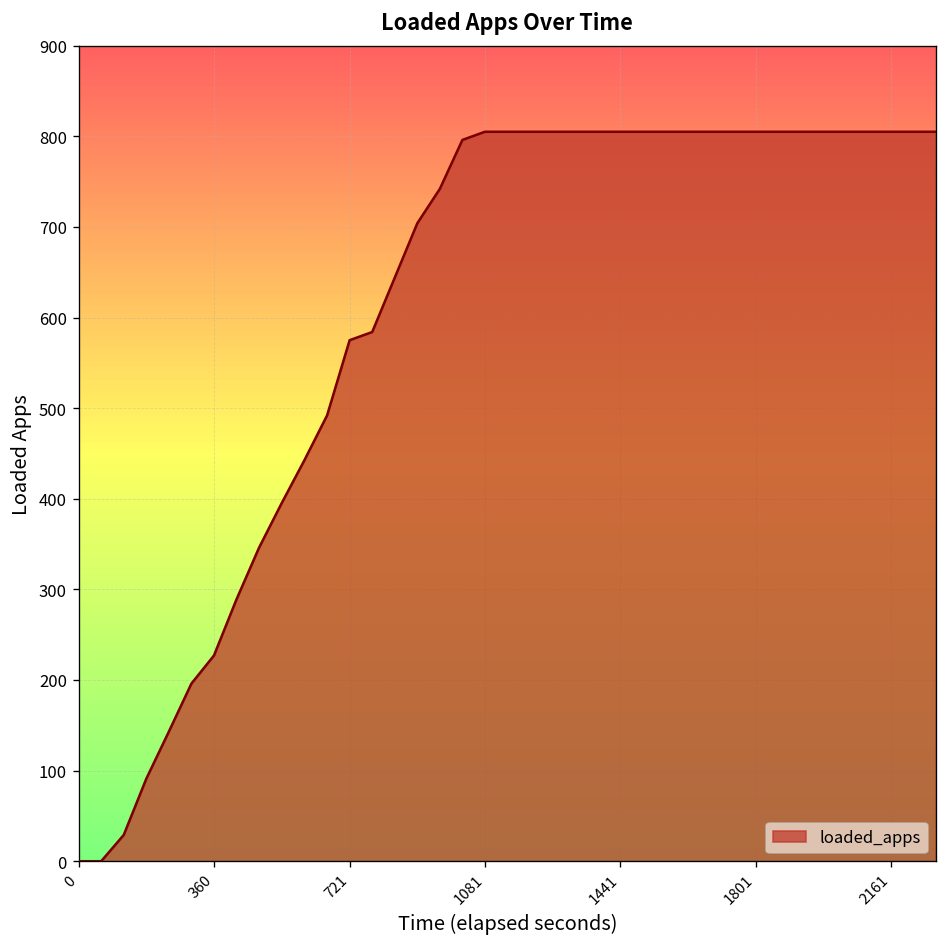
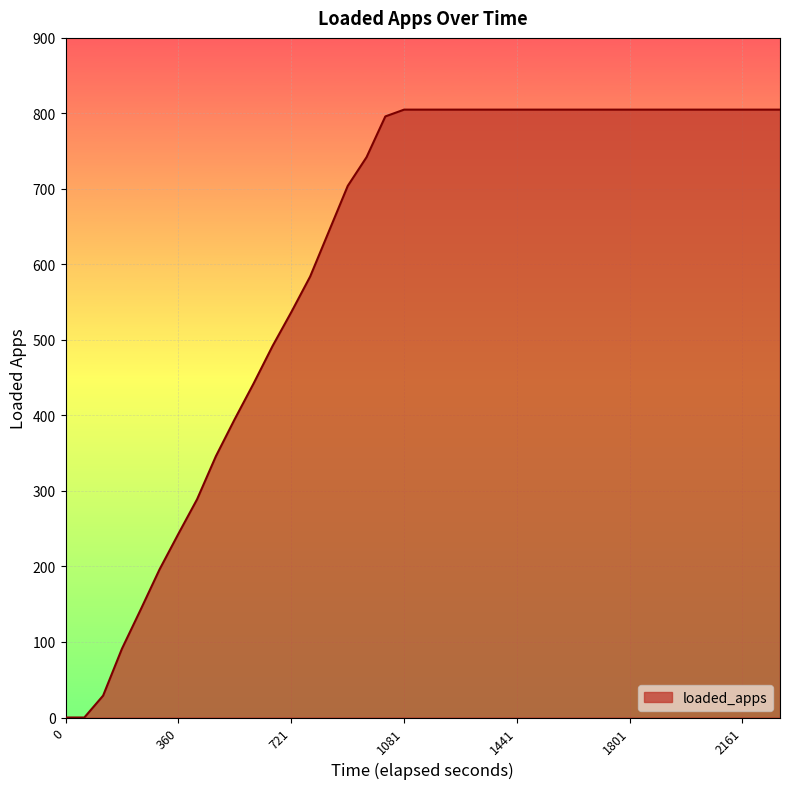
  {
    "0": 0,
-   "360": 230,
-   "721": 580,
+   "360": 240,
+   "721": 540,
    "1081": 810,
    "1441": 810,
    "1801": 810,
    "2161": 810
  }
